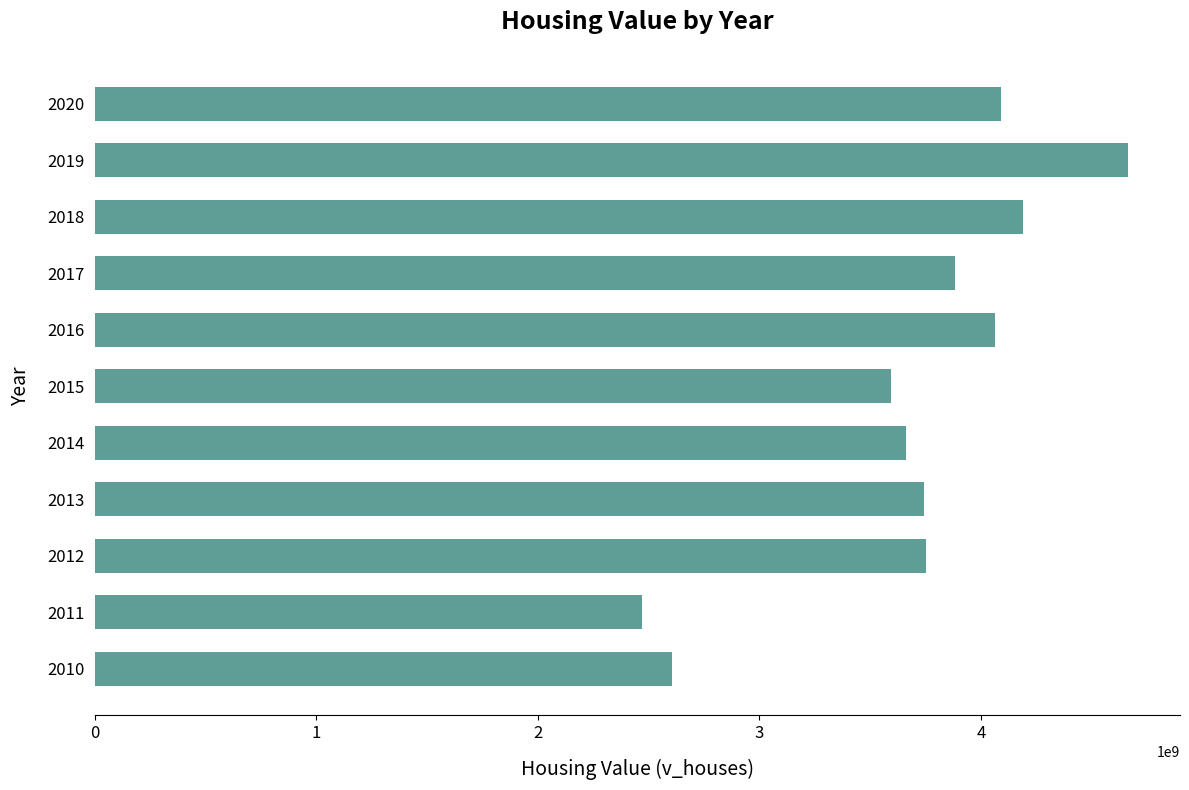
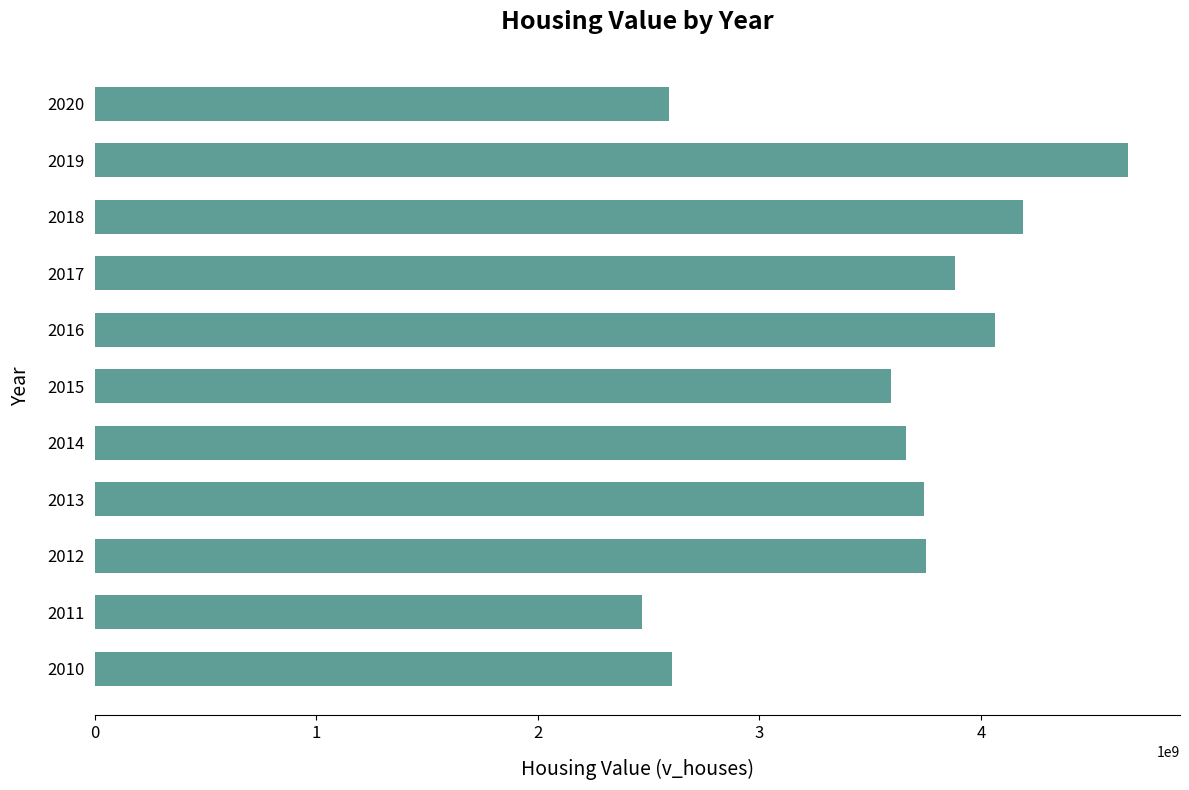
  {
-   "2020": 4090000000,
+   "2020": 2590000000,
    "2019": 4670000000,
    "2018": 4190000000,
    "2017": 3880000000,
    "2016": 4060000000,
    "2015": 3600000000,
    "2014": 3660000000,
    "2013": 3740000000,
    "2012": 3750000000,
    "2011": 2470000000,
    "2010": 2610000000
  }
